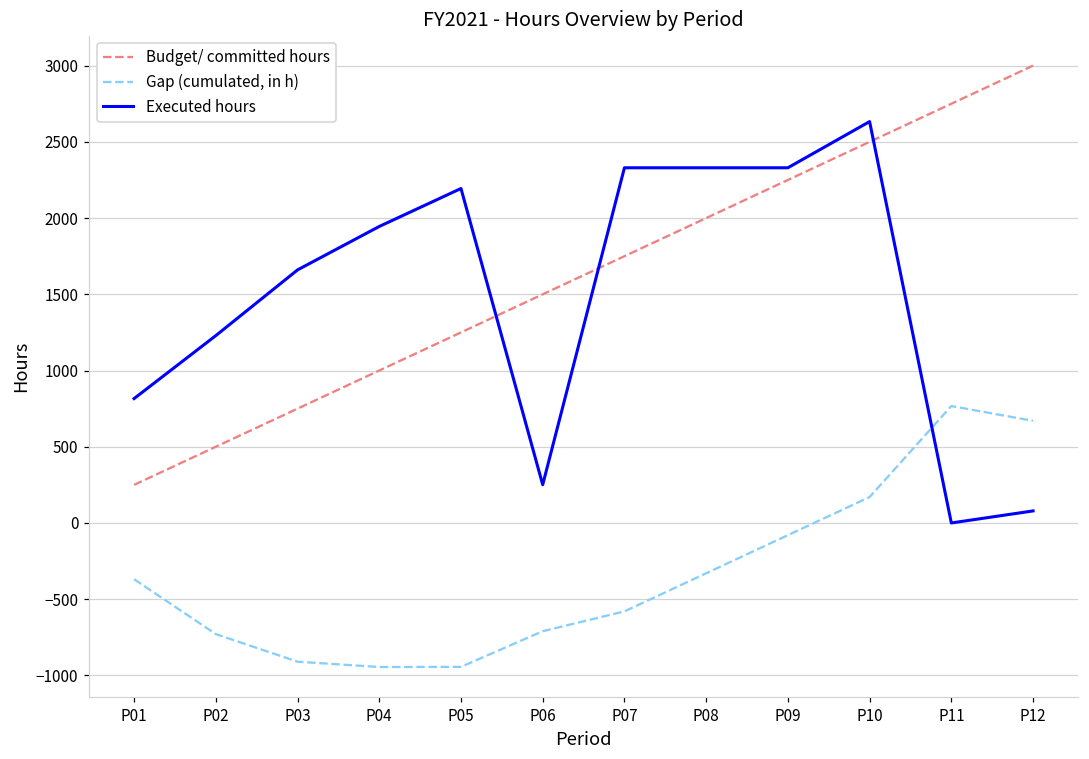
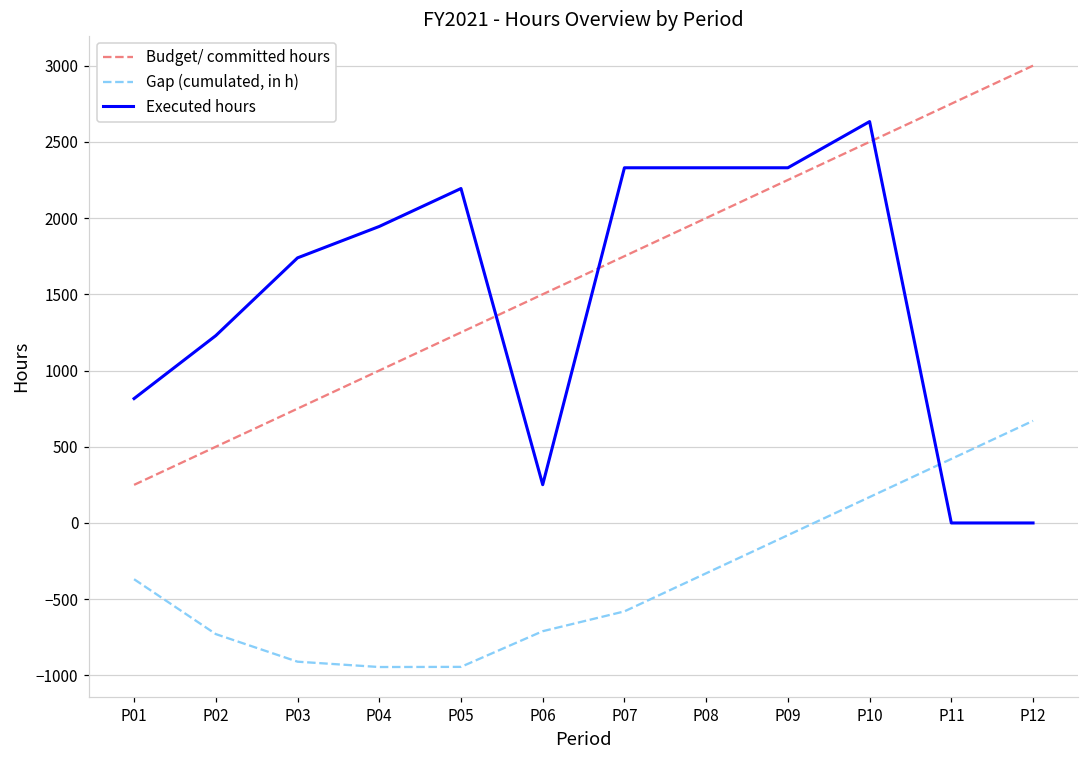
  {
    "Budget/ committed hours": {
      "P01": 250,
      "P02": 500,
      "P03": 750,
      "P04": 1000,
      "P05": 1250,
      "P06": 1500,
      "P07": 1750,
      "P08": 2000,
      "P09": 2250,
      "P10": 2500,
      "P11": 2750,
      "P12": 3000
    },
    "Gap (cumulated, in h)": {
      "P01": -370,
      "P02": -730,
      "P03": -910,
      "P04": -950,
      "P05": -940,
      "P06": -710,
      "P07": -580,
      "P08": -330,
      "P09": -80,
      "P10": 170,
-     "P11": 770,
+     "P11": 420,
      "P12": 670
    },
    "Executed hours": {
      "P01": 820,
      "P02": 1230,
-     "P03": 1660,
+     "P03": 1740,
      "P04": 1950,
      "P05": 2190,
      "P06": 250,
      "P07": 2330,
      "P08": 2330,
      "P09": 2330,
      "P10": 2630,
      "P11": 0,
-     "P12": 80
+     "P12": 0
    }
  }
